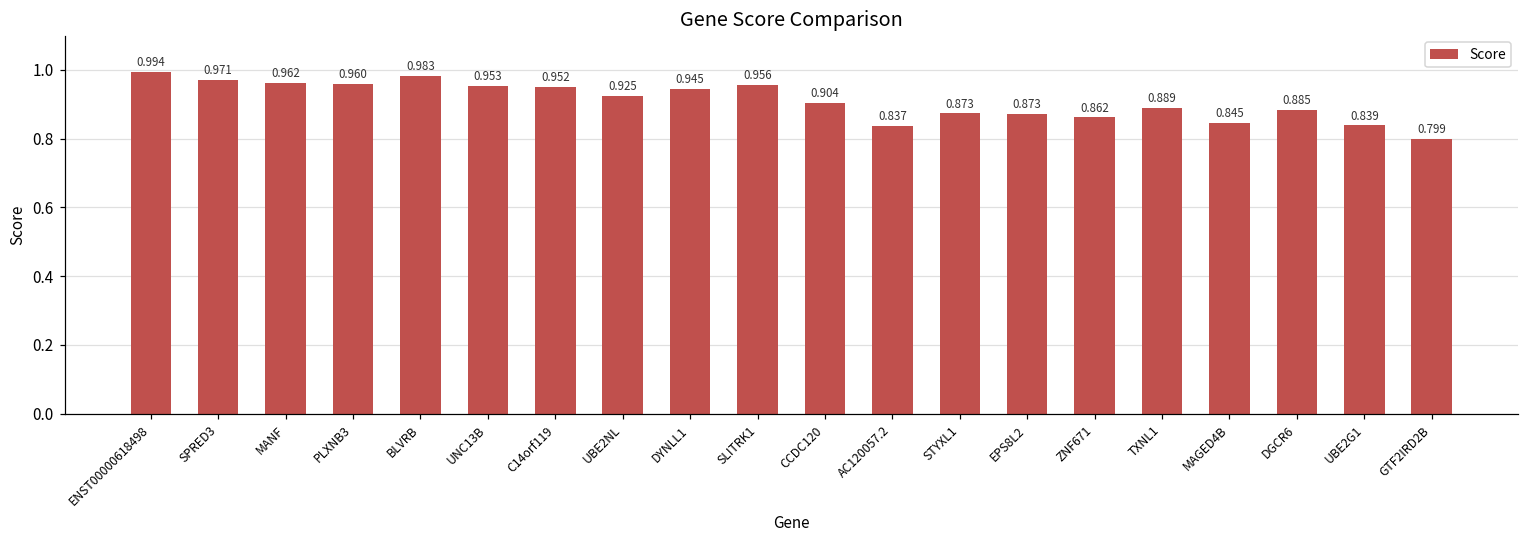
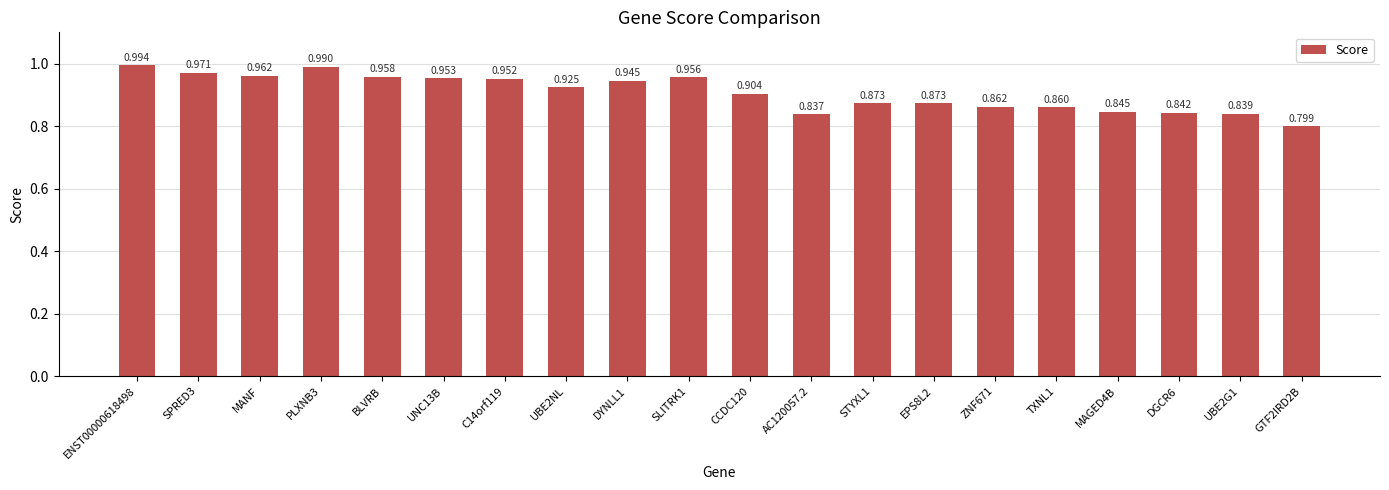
  {
    "ENST00000618498": 0.994,
    "SPRED3": 0.971,
    "MANF": 0.962,
-   "PLXNB3": 0.960,
-   "BLVRB": 0.983,
+   "PLXNB3": 0.990,
+   "BLVRB": 0.958,
    "UNC13B": 0.953,
    "C14orf119": 0.952,
    "UBE2NL": 0.925,
    "DYNLL1": 0.945,
    "SLITRK1": 0.956,
    "CCDC120": 0.904,
    "AC120057.2": 0.837,
    "STYXL1": 0.873,
    "EPS8L2": 0.873,
    "ZNF671": 0.862,
-   "TXNL1": 0.889,
+   "TXNL1": 0.860,
    "MAGED4B": 0.845,
-   "DGCR6": 0.885,
+   "DGCR6": 0.842,
    "UBE2G1": 0.839,
    "GTF2IRD2B": 0.799
  }
